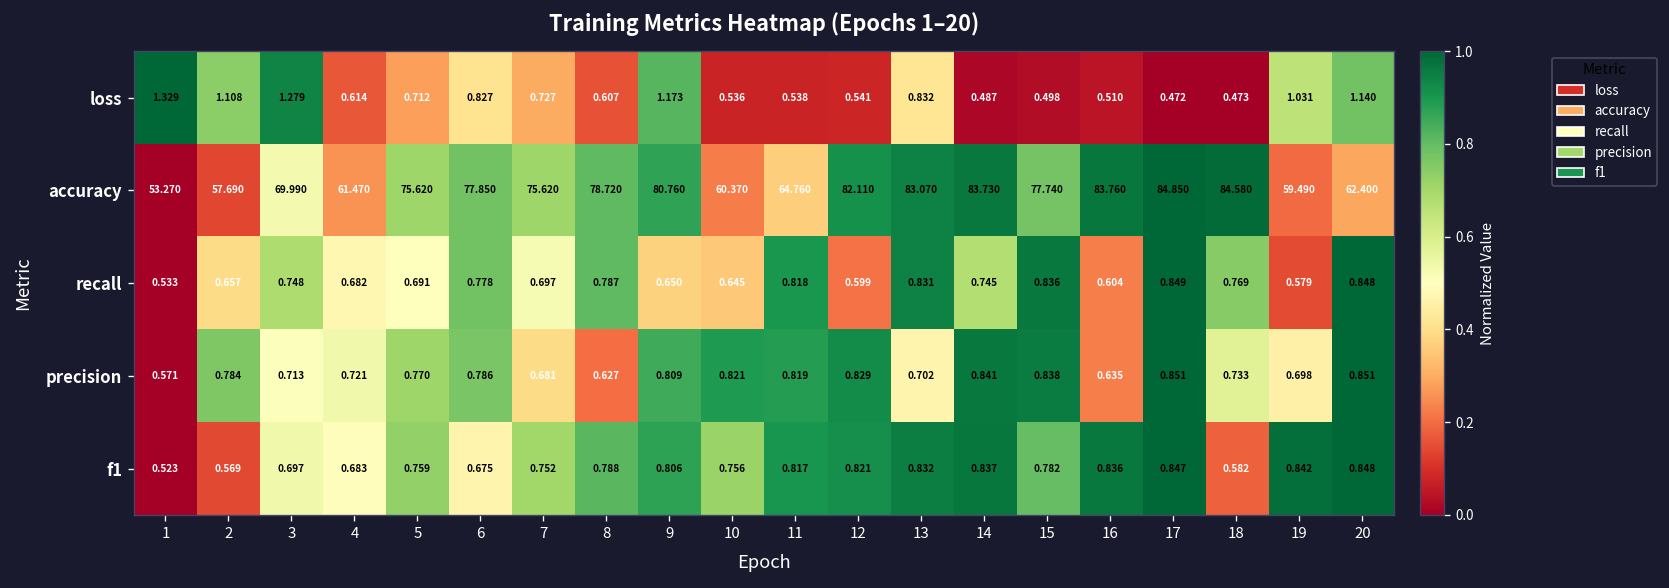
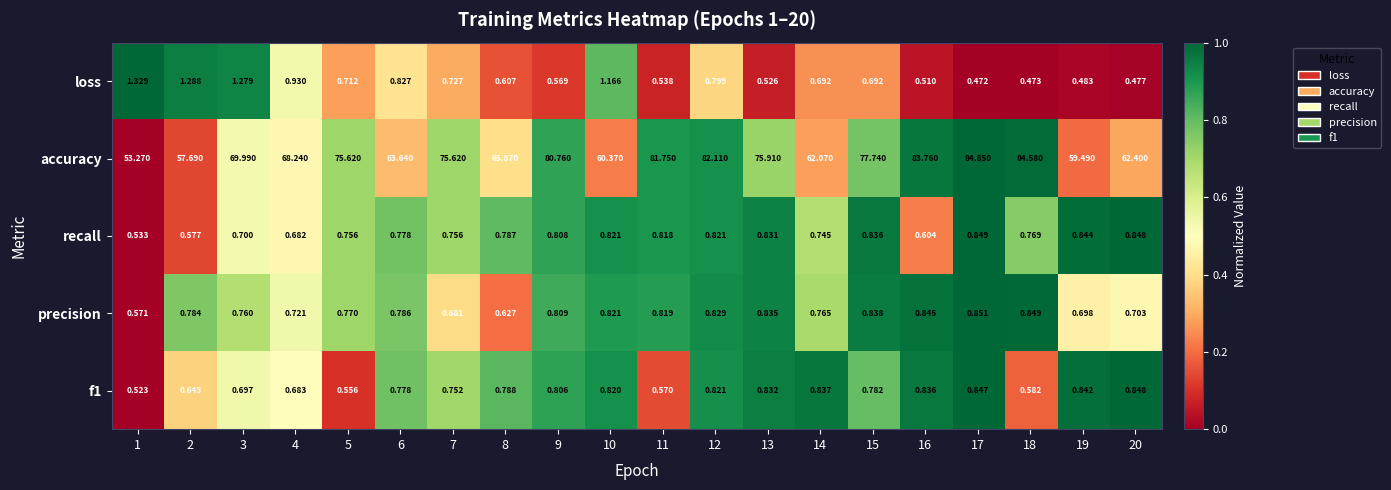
  {
    "loss": {
      "1": 1.329,
-     "2": 1.108,
+     "2": 1.288,
      "3": 1.279,
-     "4": 0.614,
+     "4": 0.930,
      "5": 0.712,
      "6": 0.827,
      "7": 0.727,
      "8": 0.607,
-     "9": 1.173,
-     "10": 0.536,
+     "9": 0.569,
+     "10": 1.166,
      "11": 0.538,
-     "12": 0.541,
-     "13": 0.832,
-     "14": 0.487,
-     "15": 0.498,
+     "12": 0.799,
+     "13": 0.526,
+     "14": 0.692,
+     "15": 0.692,
      "16": 0.510,
      "17": 0.472,
      "18": 0.473,
-     "19": 1.031,
-     "20": 1.140
+     "19": 0.483,
+     "20": 0.477
    },
    "accuracy": {
      "1": 53.270,
      "2": 57.690,
      "3": 69.990,
-     "4": 61.470,
+     "4": 68.240,
      "5": 75.620,
-     "6": 77.850,
+     "6": 63.640,
      "7": 75.620,
-     "8": 78.720,
+     "8": 65.870,
      "9": 80.760,
      "10": 60.370,
-     "11": 64.760,
+     "11": 81.750,
      "12": 82.110,
-     "13": 83.070,
-     "14": 83.730,
+     "13": 75.910,
+     "14": 62.070,
      "15": 77.740,
      "16": 83.760,
      "17": 84.850,
      "18": 84.580,
      "19": 59.490,
      "20": 62.400
    },
    "recall": {
      "1": 0.533,
-     "2": 0.657,
-     "3": 0.748,
+     "2": 0.577,
+     "3": 0.700,
      "4": 0.682,
-     "5": 0.691,
+     "5": 0.756,
      "6": 0.778,
-     "7": 0.697,
+     "7": 0.756,
      "8": 0.787,
-     "9": 0.650,
-     "10": 0.645,
+     "9": 0.808,
+     "10": 0.821,
      "11": 0.818,
-     "12": 0.599,
+     "12": 0.821,
      "13": 0.831,
      "14": 0.745,
      "15": 0.836,
      "16": 0.604,
      "17": 0.849,
      "18": 0.769,
-     "19": 0.579,
+     "19": 0.844,
      "20": 0.848
    },
    "precision": {
      "1": 0.571,
      "2": 0.784,
-     "3": 0.713,
+     "3": 0.760,
      "4": 0.721,
      "5": 0.770,
      "6": 0.786,
      "7": 0.681,
      "8": 0.627,
      "9": 0.809,
      "10": 0.821,
      "11": 0.819,
      "12": 0.829,
-     "13": 0.702,
-     "14": 0.841,
+     "13": 0.835,
+     "14": 0.765,
      "15": 0.838,
-     "16": 0.635,
+     "16": 0.845,
      "17": 0.851,
-     "18": 0.733,
+     "18": 0.849,
      "19": 0.698,
-     "20": 0.851
+     "20": 0.703
    },
    "f1": {
      "1": 0.523,
-     "2": 0.569,
+     "2": 0.643,
      "3": 0.697,
      "4": 0.683,
-     "5": 0.759,
-     "6": 0.675,
+     "5": 0.556,
+     "6": 0.778,
      "7": 0.752,
      "8": 0.788,
      "9": 0.806,
-     "10": 0.756,
-     "11": 0.817,
+     "10": 0.820,
+     "11": 0.570,
      "12": 0.821,
      "13": 0.832,
      "14": 0.837,
      "15": 0.782,
      "16": 0.836,
      "17": 0.847,
      "18": 0.582,
      "19": 0.842,
      "20": 0.848
    }
  }
